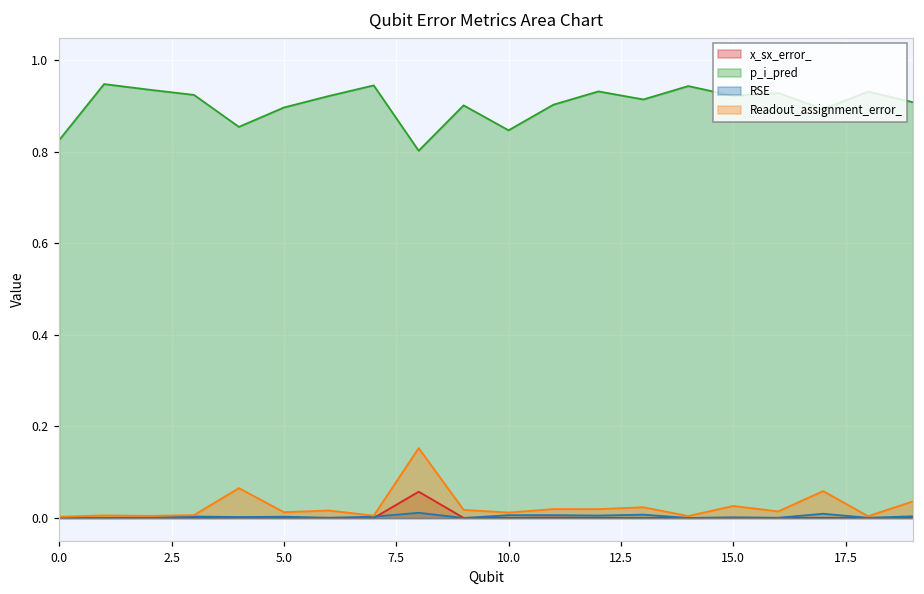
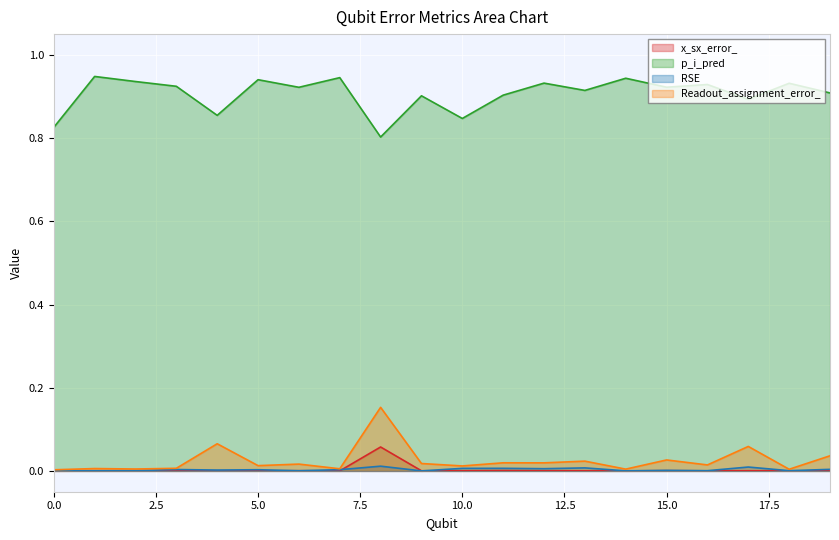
  {
    "p_i_pred": {
      "0.0": 0.83,
-     "5.0": 0.90,
+     "5.0": 0.94,
      "10.0": 0.85
    }
  }
